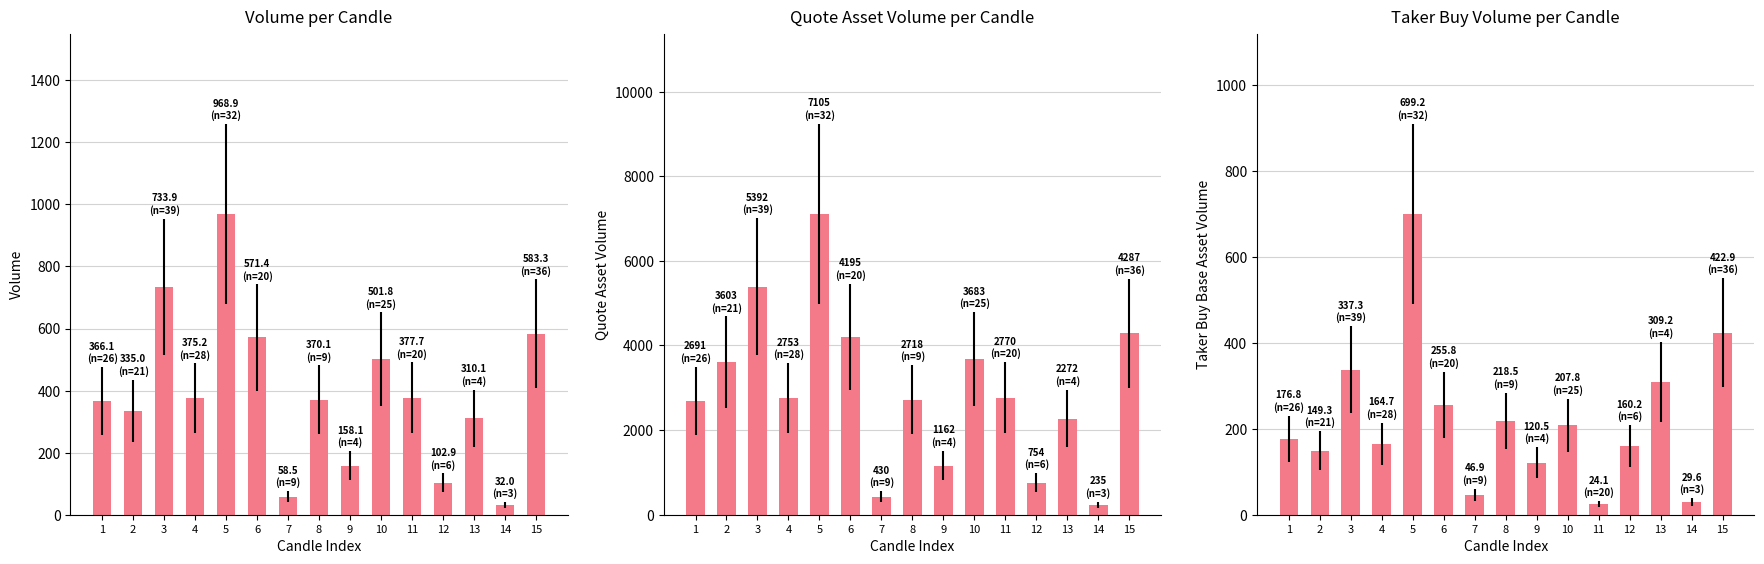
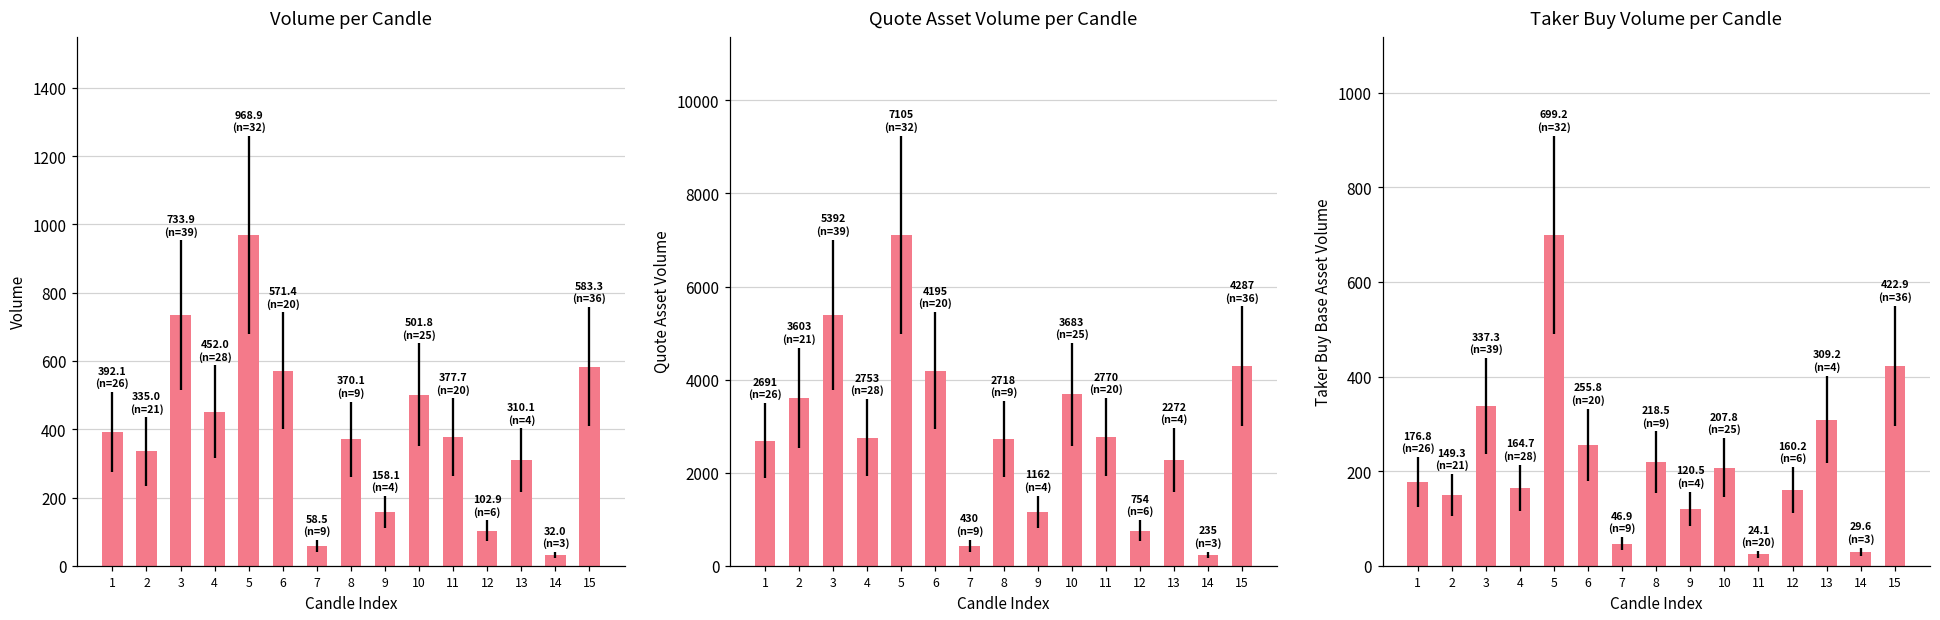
  {
    "Volume per Candle": {
-     "1": 366.1,
-     "4": 375.2,
+     "1": 392.1,
+     "4": 452.0,
      "7": 58.5,
      "9": 158.1,
      "12": 102.9,
      "14": 32.0
    },
    "Quote Asset Volume per Candle": {
      "7": 430,
      "9": 1162,
      "12": 754,
      "14": 235
    },
    "Taker Buy Volume per Candle": {
      "2": 149.3,
      "4": 164.7,
      "7": 46.9,
      "9": 120.5,
      "11": 24.1,
      "12": 160.2,
      "14": 29.6
    }
  }
